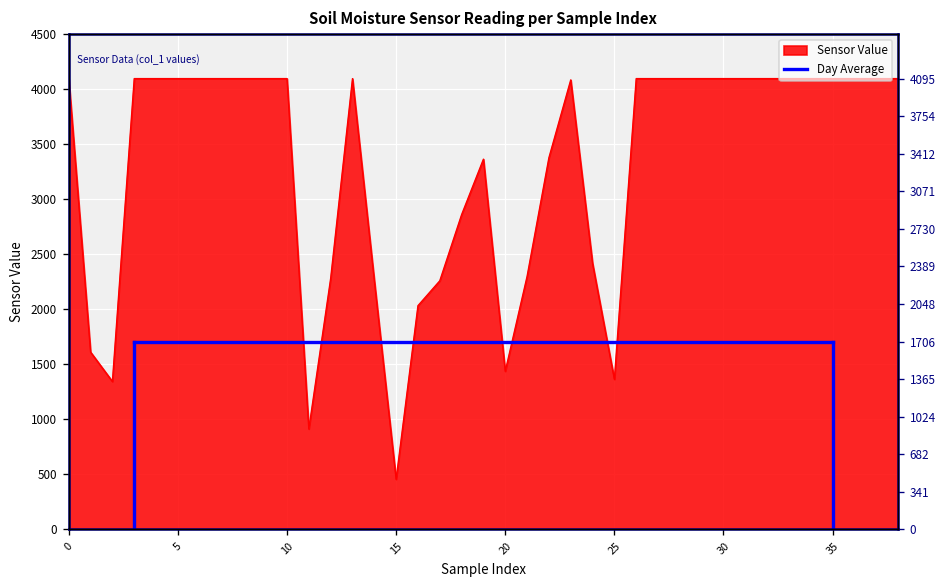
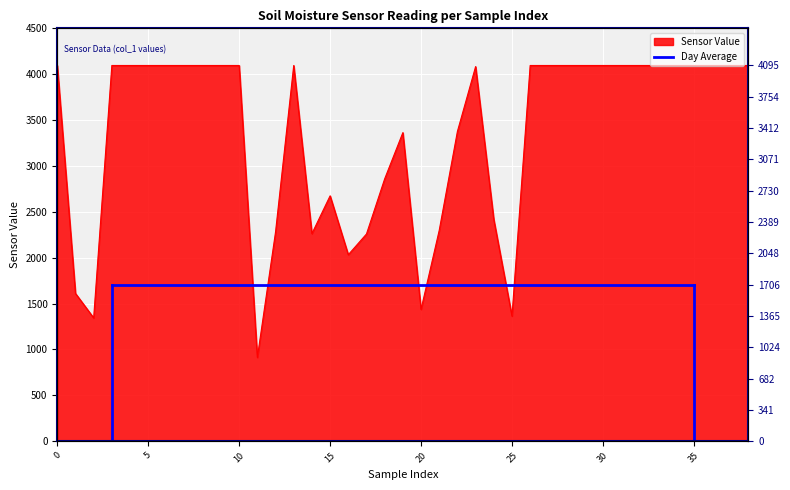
  {
    "Sensor Value": {
      "0": 4100,
      "10": 4100,
-     "15": 500,
+     "15": 2700,
      "20": 1400,
      "25": 1400,
      "30": 4100
    }
  }
